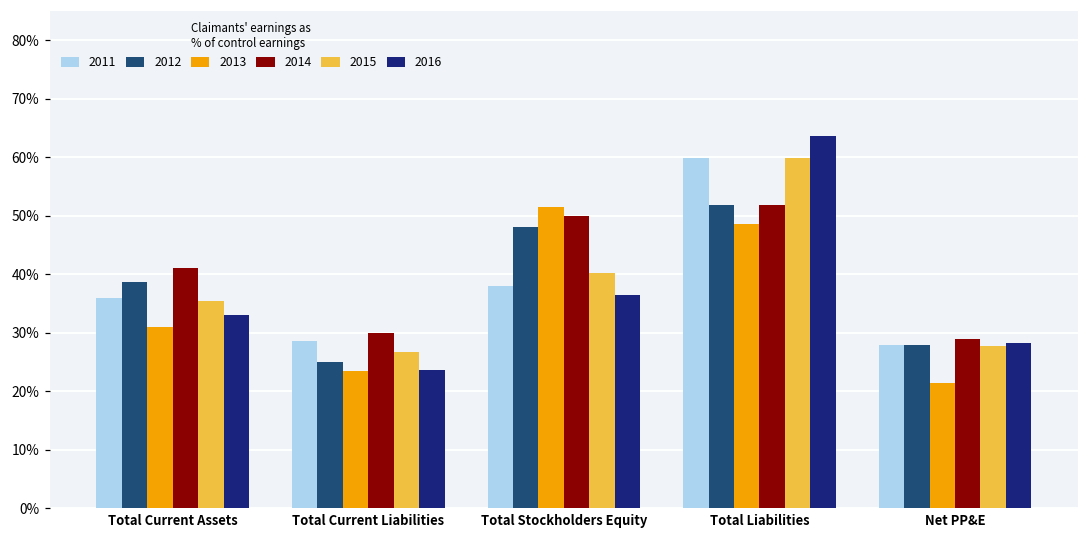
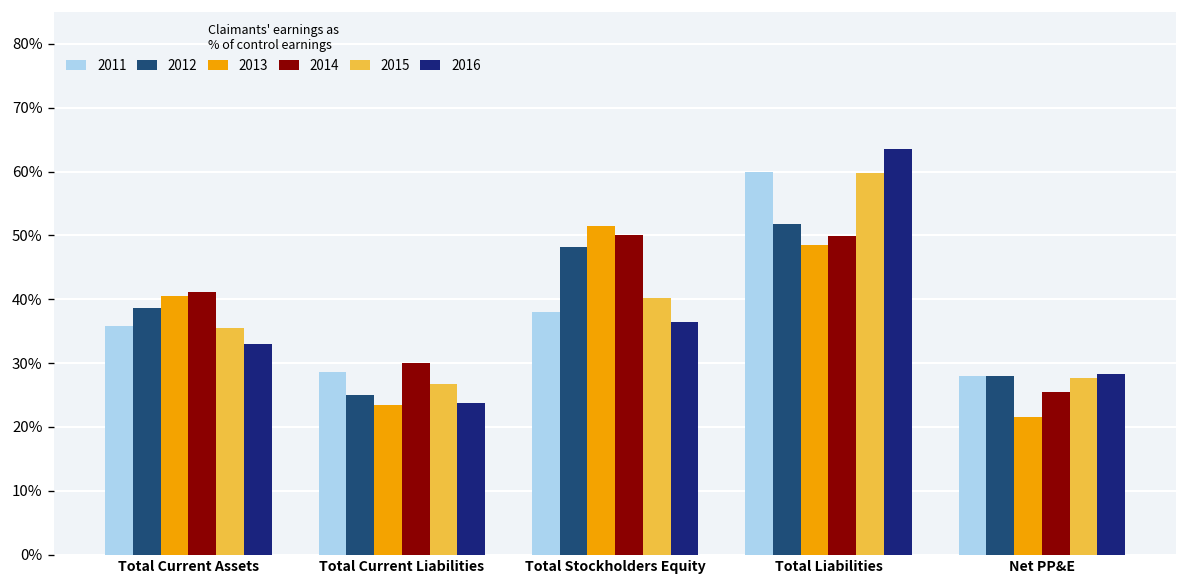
  {
    "2011": {
      "Total Current Assets": "36%",
      "Total Current Liabilities": "29%",
      "Total Stockholders Equity": "38%",
      "Total Liabilities": "60%",
      "Net PP&E": "28%"
    },
    "2013": {
-     "Total Current Assets": "31%",
+     "Total Current Assets": "40%",
      "Total Current Liabilities": "23%",
      "Total Stockholders Equity": "51%",
      "Total Liabilities": "49%",
      "Net PP&E": "21%"
    },
    "2014": {
      "Total Current Assets": "41%",
      "Total Current Liabilities": "30%",
      "Total Stockholders Equity": "50%",
-     "Total Liabilities": "52%",
-     "Net PP&E": "29%"
+     "Total Liabilities": "50%",
+     "Net PP&E": "26%"
    },
    "2015": {
      "Total Current Assets": "35%",
      "Total Current Liabilities": "27%",
      "Total Stockholders Equity": "40%",
      "Total Liabilities": "60%",
      "Net PP&E": "28%"
    }
  }
